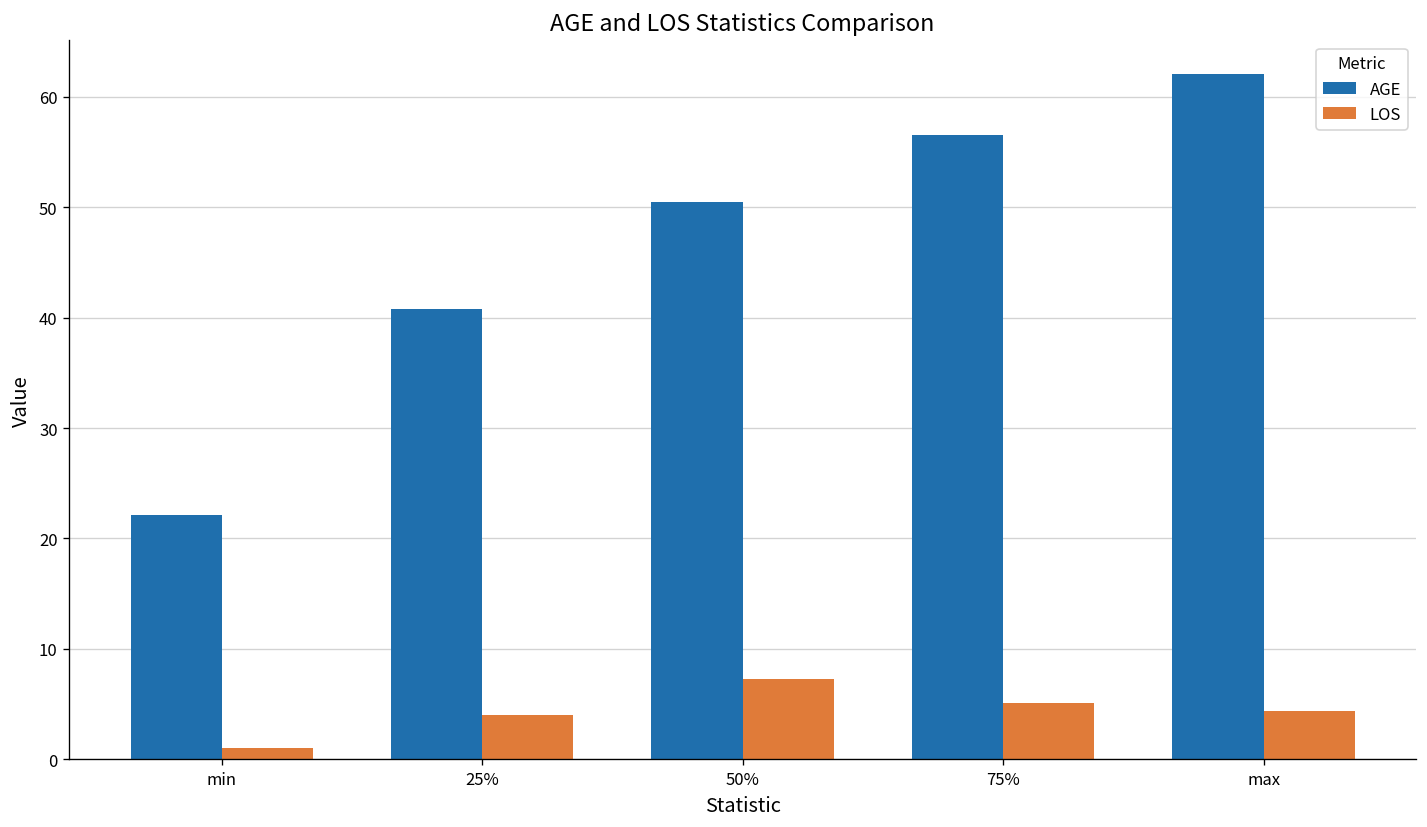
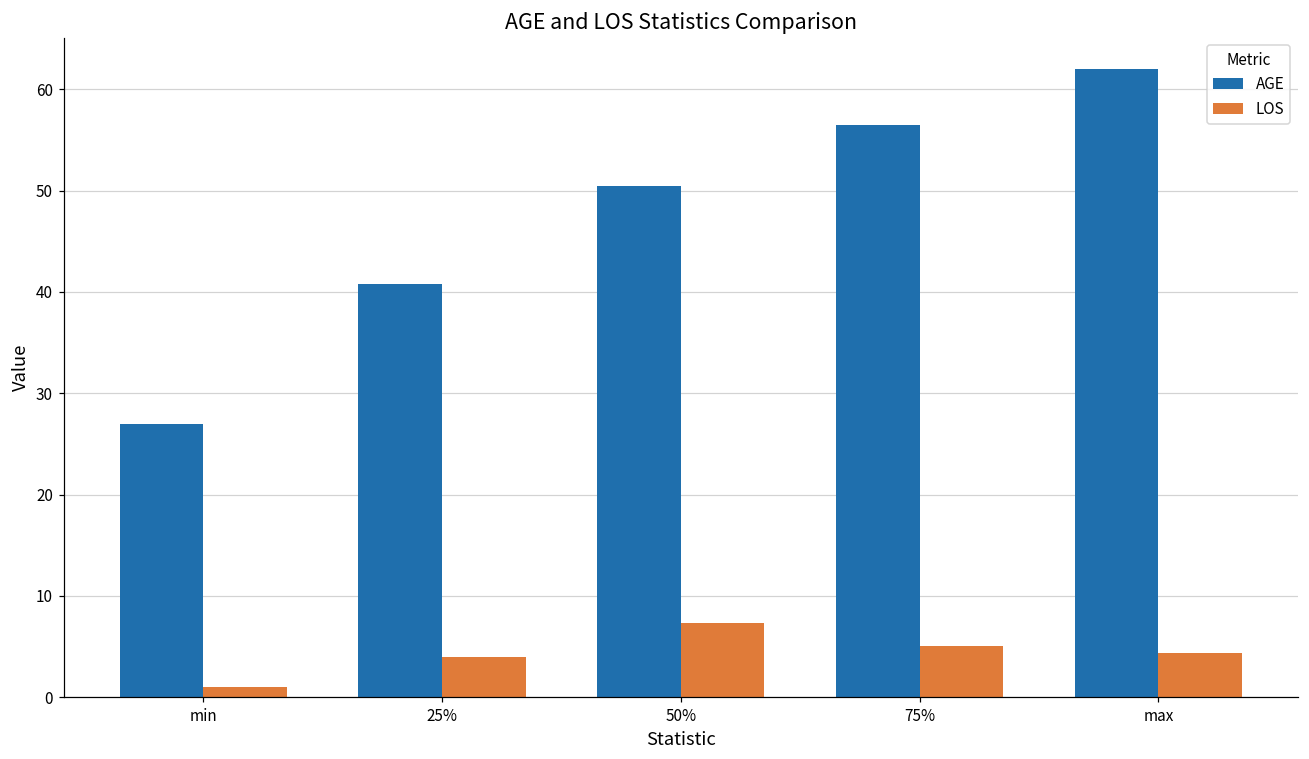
  {
    "AGE": {
-     "min": 22,
+     "min": 27,
      "25%": 41,
      "50%": 51,
      "75%": 57,
      "max": 62
    },
    "LOS": {
      "min": 1,
      "25%": 4,
      "50%": 7,
      "75%": 5,
      "max": 4
    }
  }
